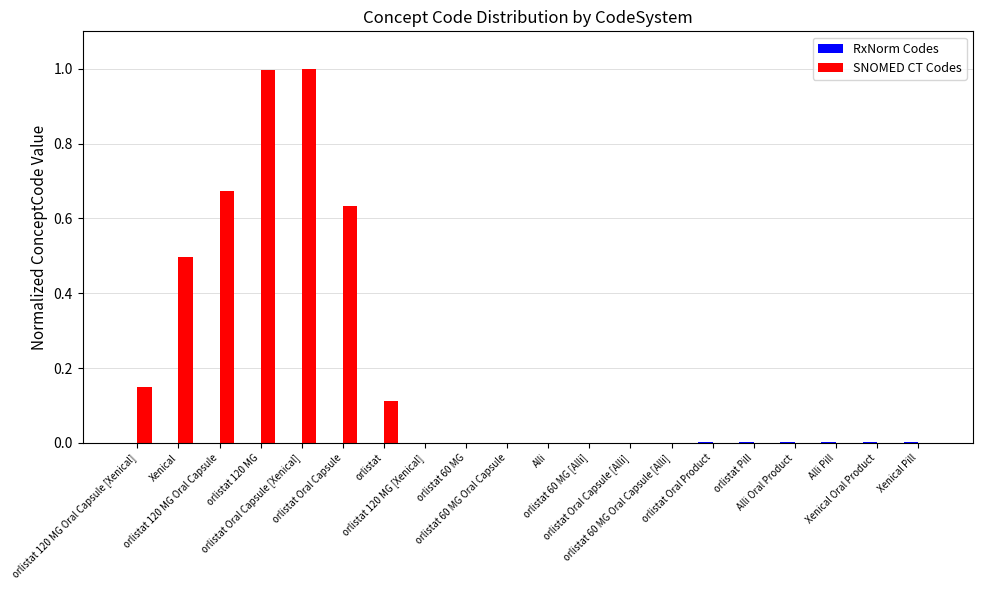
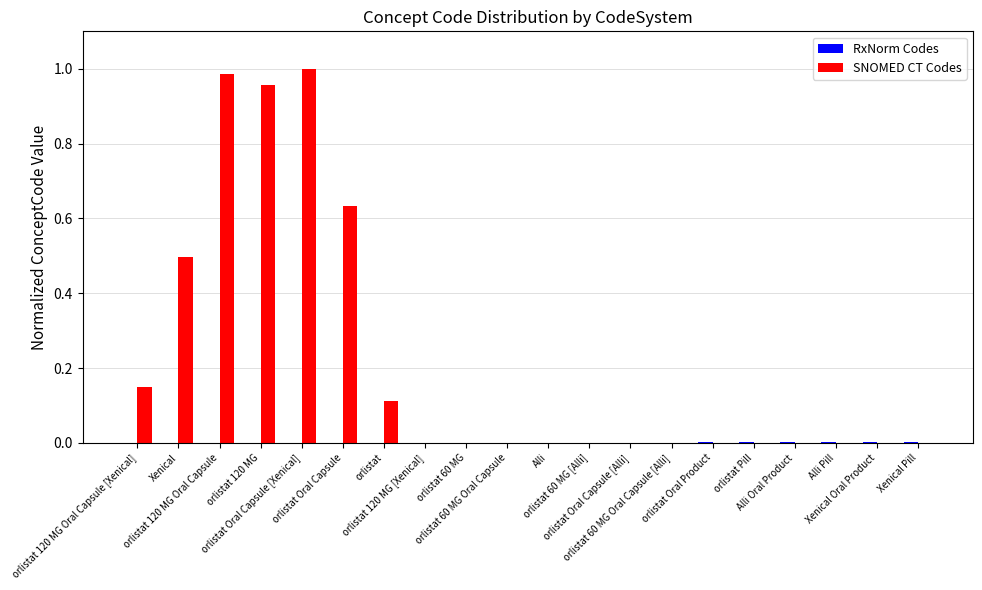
  {
    "SNOMED CT Codes": {
      "orlistat 120 MG Oral Capsule [Xenical]": 0.15,
      "Xenical": 0.50,
-     "orlistat 120 MG Oral Capsule": 0.67,
-     "orlistat 120 MG": 1.00,
+     "orlistat 120 MG Oral Capsule": 0.98,
+     "orlistat 120 MG": 0.96,
      "orlistat Oral Capsule [Xenical]": 1.00,
      "orlistat Oral Capsule": 0.63,
      "orlistat": 0.11,
      "orlistat 120 MG [Xenical]": 0.00,
      "orlistat 60 MG": 0.00,
      "orlistat 60 MG Oral Capsule": 0.00,
      "Alli": 0.00,
      "orlistat 60 MG [Alli]": 0.00,
      "orlistat Oral Capsule [Alli]": 0.00,
      "orlistat 60 MG Oral Capsule [Alli]": 0.00,
      "orlistat Oral Product": 0.00,
      "orlistat Pill": 0.00,
      "Alli Oral Product": 0.00,
      "Alli Pill": 0.00,
      "Xenical Oral Product": 0.00,
      "Xenical Pill": 0.00
    }
  }
